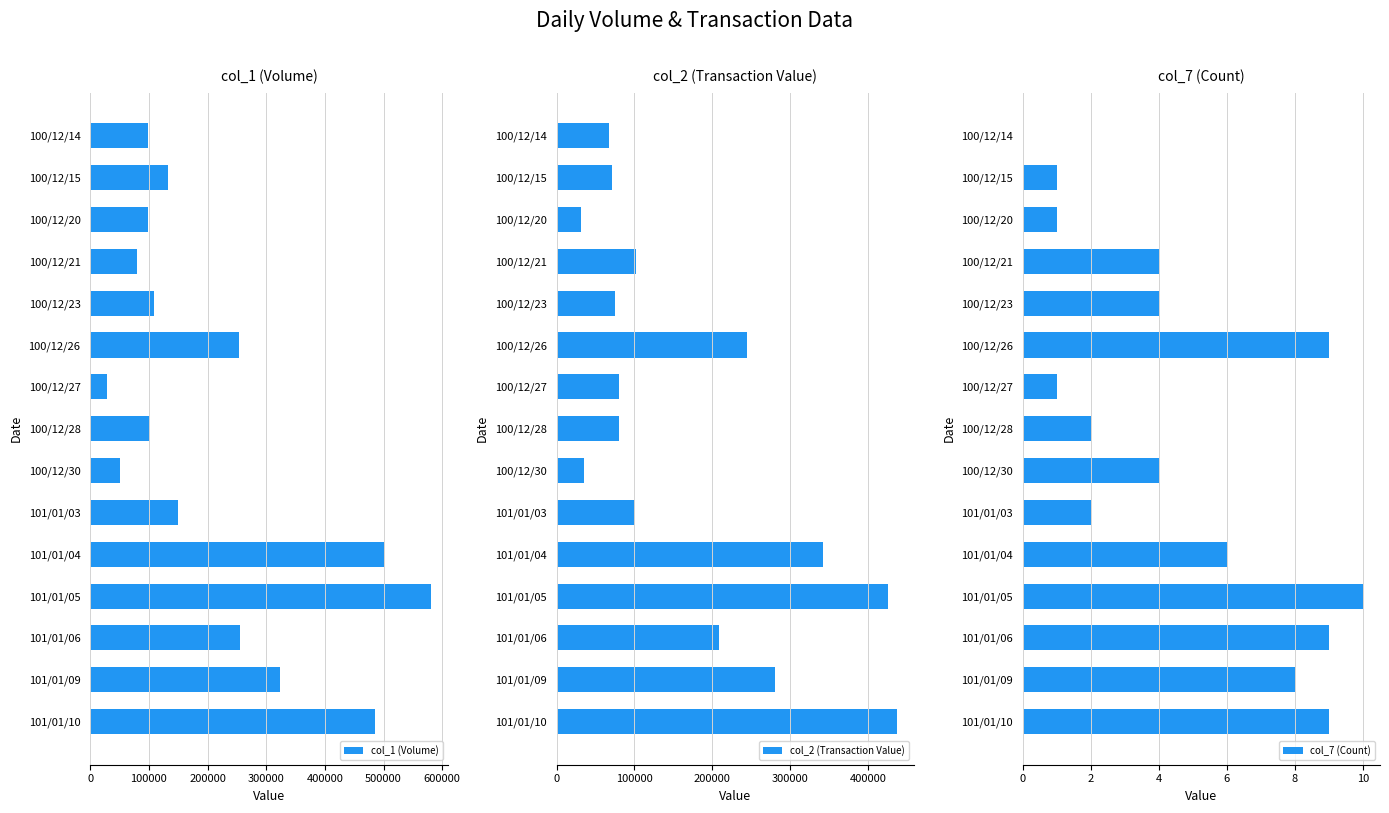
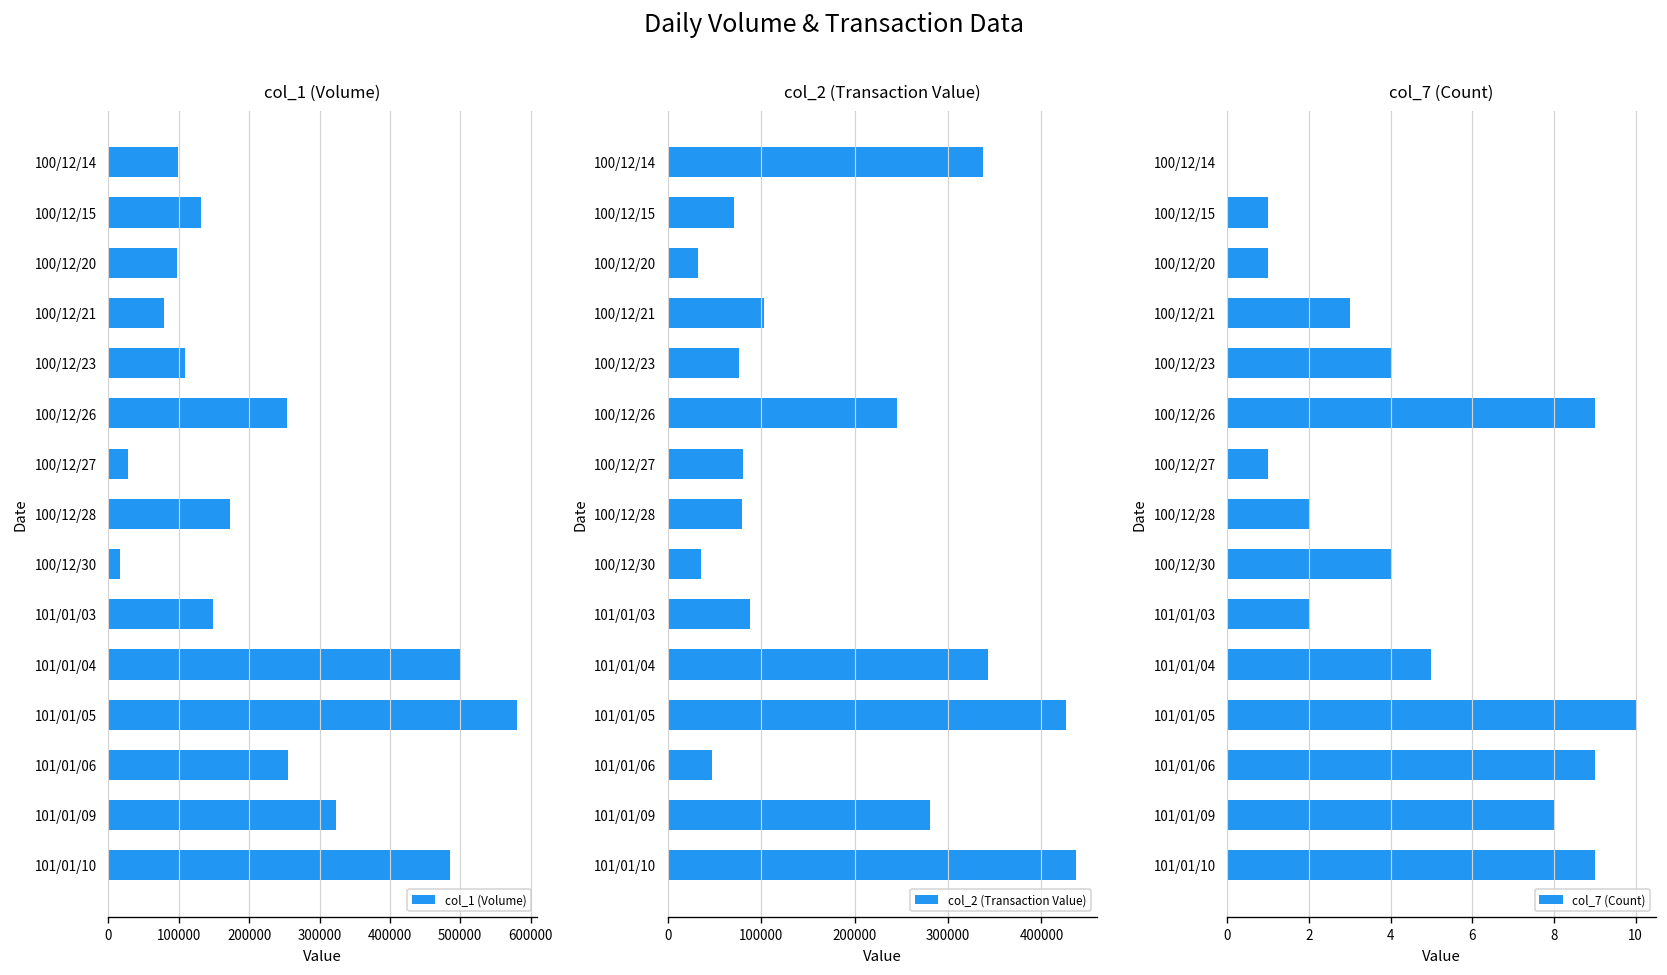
  {
    "col_1 (Volume)": {
      "100/12/14": 100000,
      "100/12/15": 130000,
      "100/12/20": 100000,
      "100/12/21": 80000,
      "100/12/23": 110000,
      "100/12/26": 250000,
      "100/12/27": 30000,
-     "100/12/28": 100000,
-     "100/12/30": 50000,
+     "100/12/28": 170000,
+     "100/12/30": 20000,
      "101/01/03": 150000,
      "101/01/04": 500000,
      "101/01/05": 580000,
      "101/01/06": 260000,
      "101/01/09": 320000,
      "101/01/10": 490000
    },
    "col_2 (Transaction Value)": {
-     "100/12/14": 70000,
+     "100/12/14": 340000,
      "100/12/15": 70000,
      "100/12/20": 30000,
      "100/12/21": 100000,
      "100/12/23": 80000,
      "100/12/26": 250000,
      "100/12/27": 80000,
      "100/12/28": 80000,
      "100/12/30": 40000,
-     "101/01/03": 100000,
+     "101/01/03": 90000,
      "101/01/04": 340000,
      "101/01/05": 430000,
-     "101/01/06": 210000,
+     "101/01/06": 50000,
      "101/01/09": 280000,
      "101/01/10": 440000
    },
    "col_7 (Count)": {
      "100/12/14": 0,
      "100/12/15": 1,
      "100/12/20": 1,
-     "100/12/21": 4,
+     "100/12/21": 3,
      "100/12/23": 4,
      "100/12/26": 9,
      "100/12/27": 1,
      "100/12/28": 2,
      "100/12/30": 4,
      "101/01/03": 2,
-     "101/01/04": 6,
+     "101/01/04": 5,
      "101/01/05": 10,
      "101/01/06": 9,
      "101/01/09": 8,
      "101/01/10": 9
    }
  }
